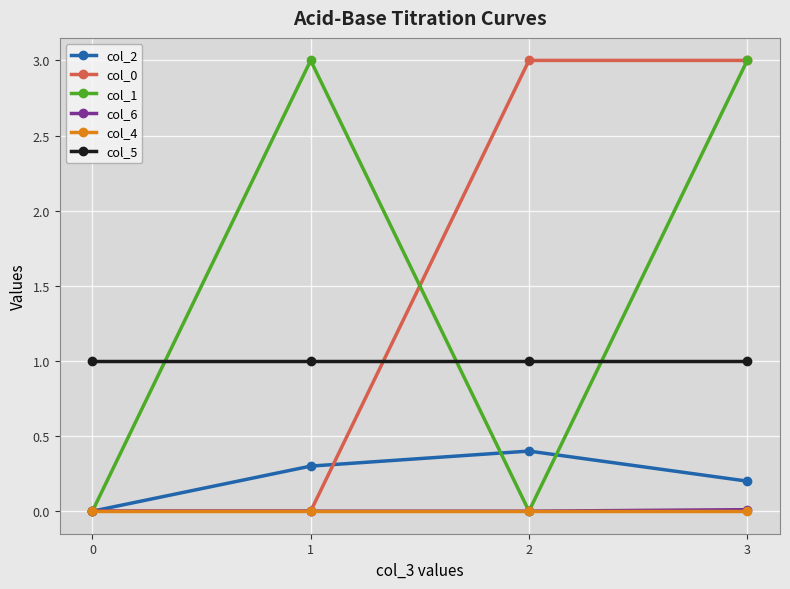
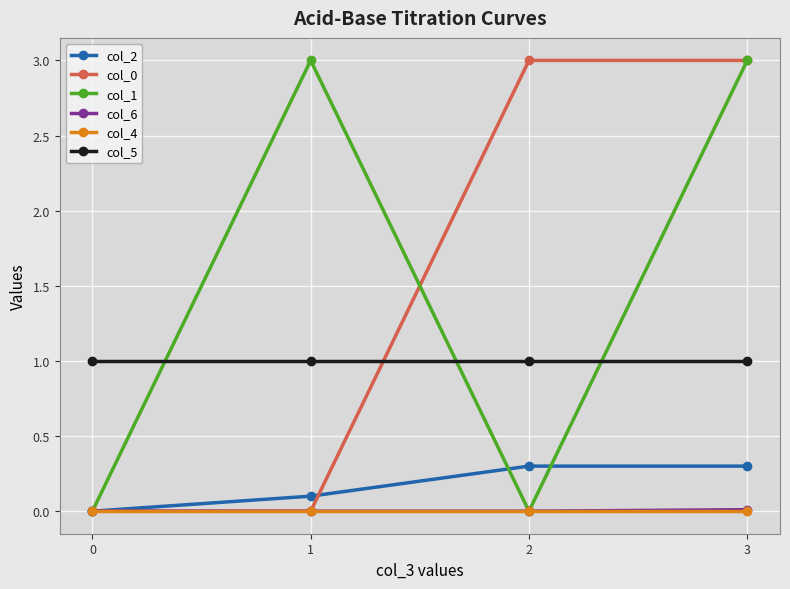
  {
    "col_2": {
-     "1": 0.3,
-     "2": 0.4,
-     "3": 0.2
+     "1": 0.1,
+     "2": 0.3,
+     "3": 0.3
    },
    "col_0": {
      "2": 3.0
    },
    "col_1": {
      "1": 3.0
    },
    "col_5": {
      "0": 1.0,
      "1": 1.0,
      "2": 1.0,
      "3": 1.0
    }
  }
